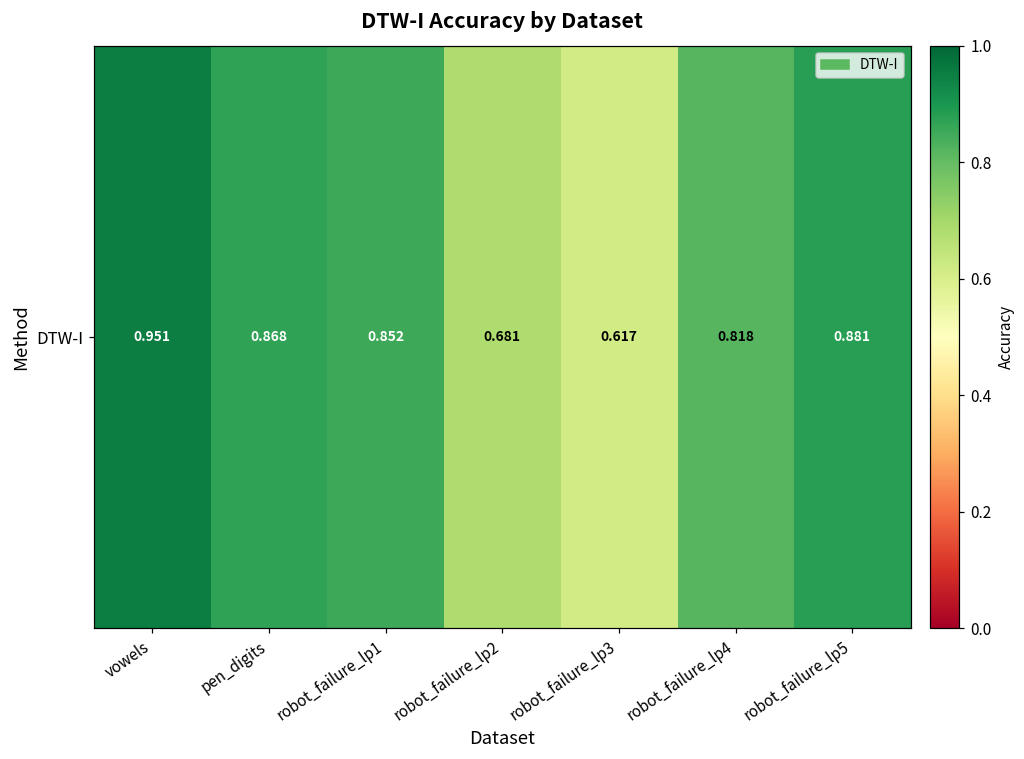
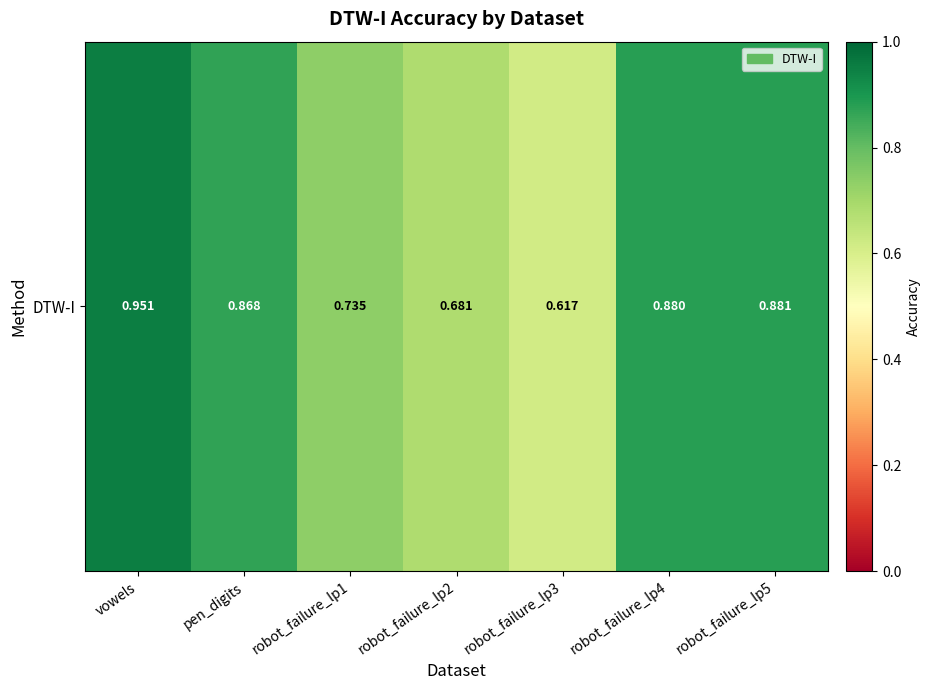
  {
    "DTW-I": {
      "vowels": 0.951,
      "pen_digits": 0.868,
-     "robot_failure_lp1": 0.852,
+     "robot_failure_lp1": 0.735,
      "robot_failure_lp2": 0.681,
      "robot_failure_lp3": 0.617,
-     "robot_failure_lp4": 0.818,
+     "robot_failure_lp4": 0.880,
      "robot_failure_lp5": 0.881
    }
  }
